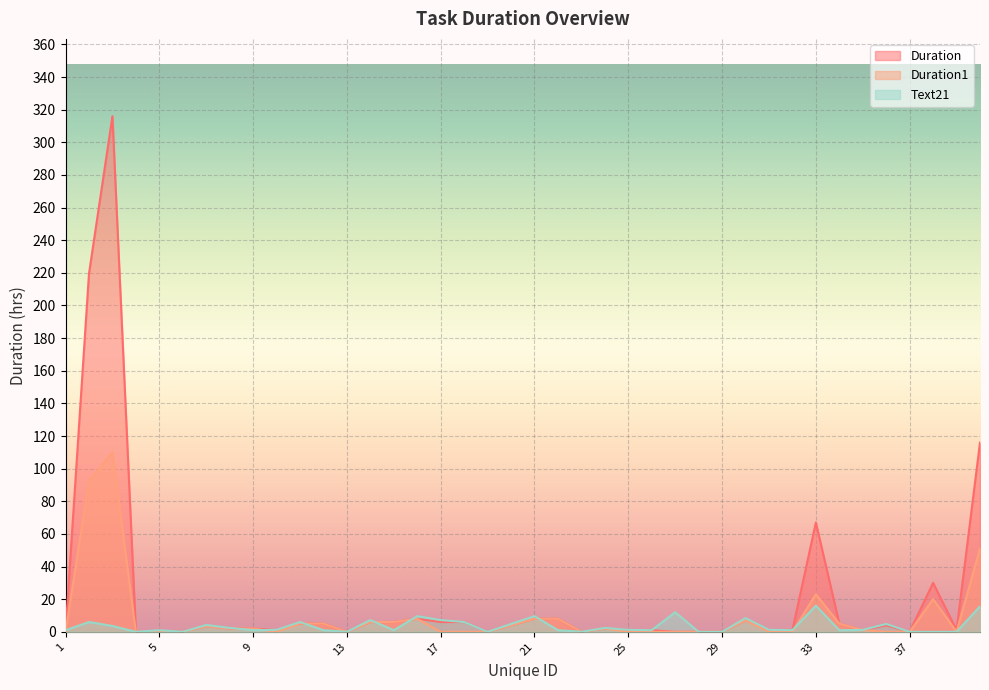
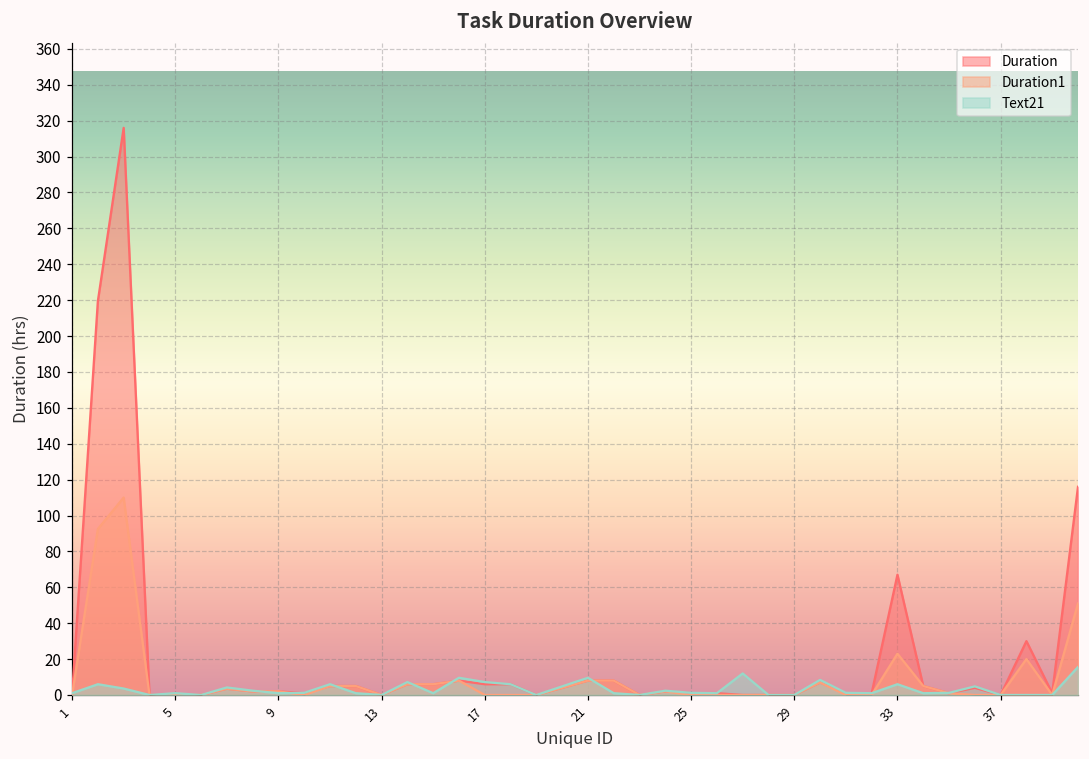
  {
    "Text21": {
      "21": 10,
-     "33": 16
+     "33": 6
    }
  }
